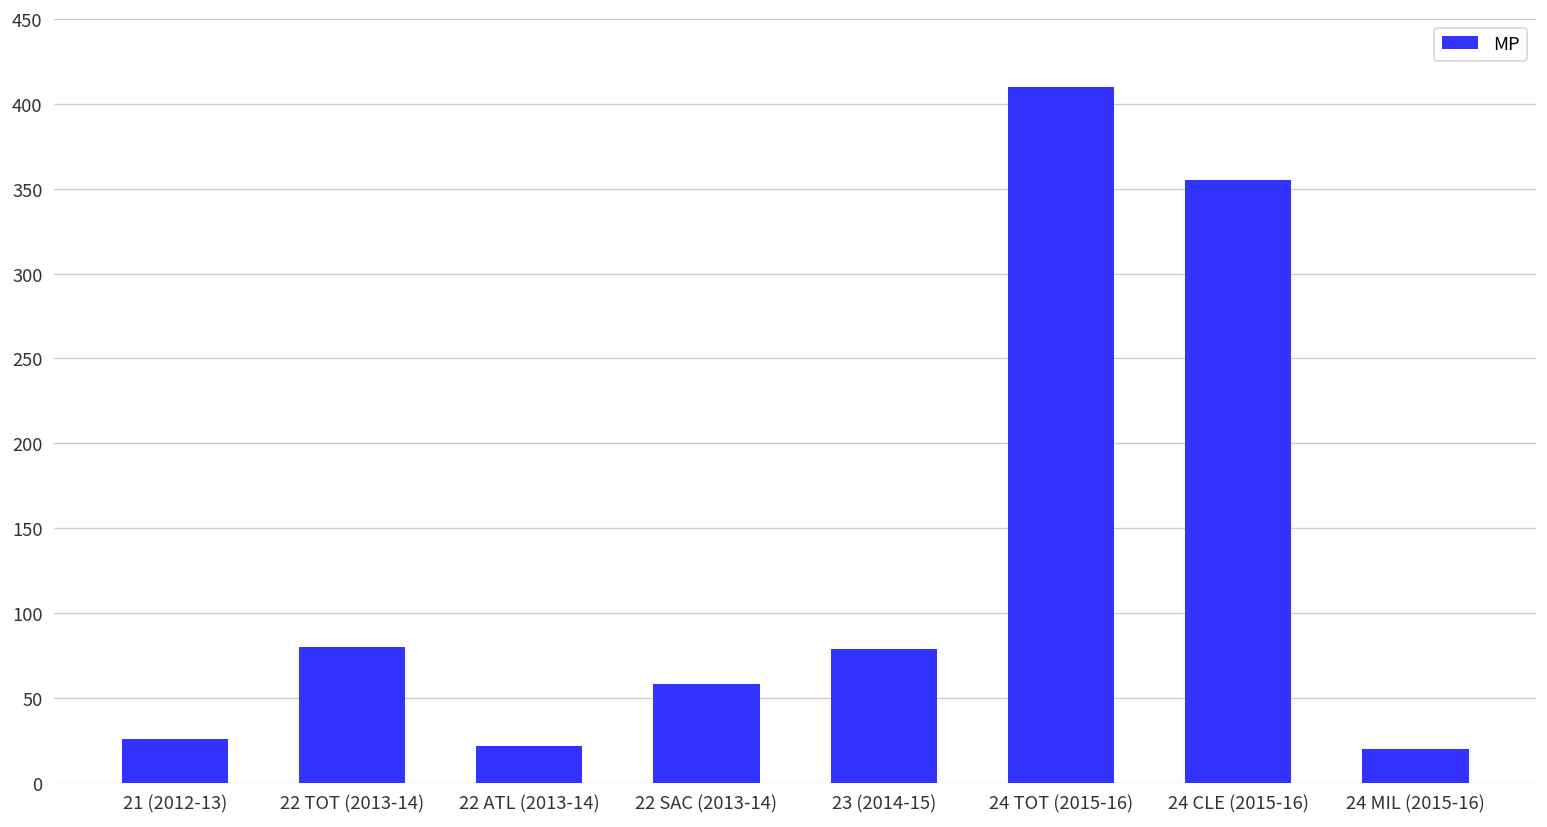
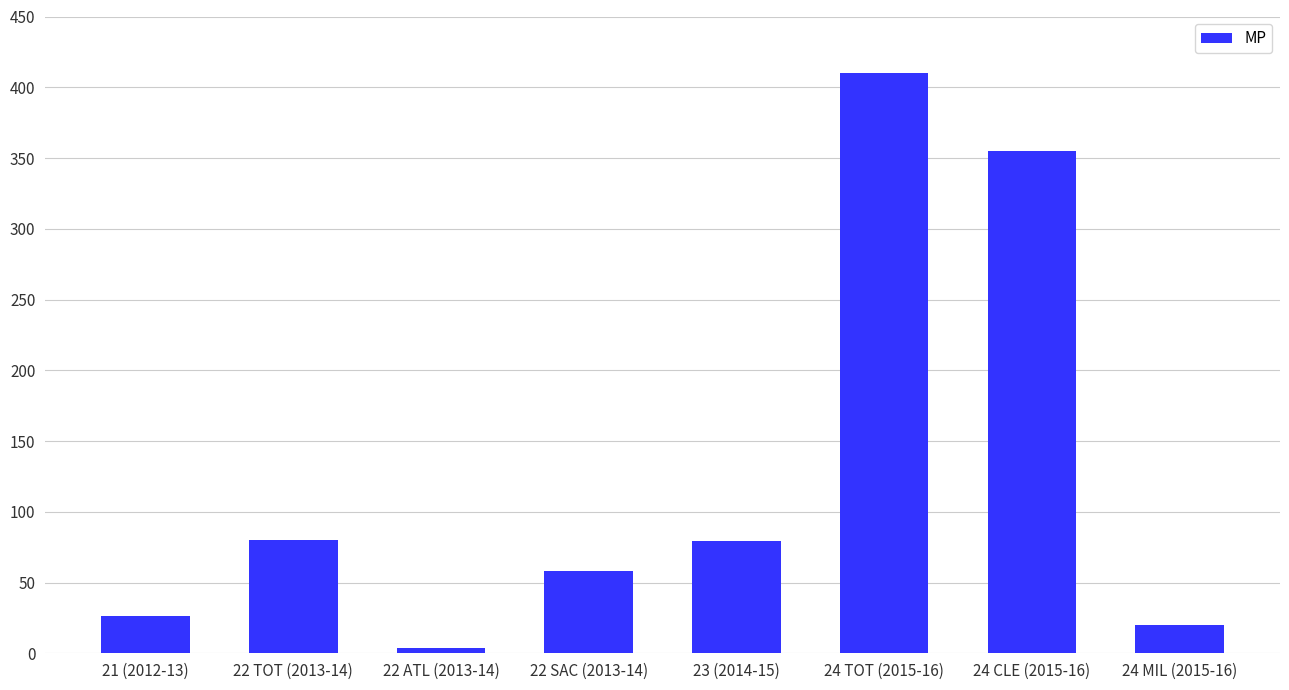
  {
    "21 (2012-13)": 26,
    "22 TOT (2013-14)": 80,
-   "22 ATL (2013-14)": 22,
+   "22 ATL (2013-14)": 4,
    "22 SAC (2013-14)": 58,
    "23 (2014-15)": 79,
    "24 TOT (2015-16)": 410,
    "24 CLE (2015-16)": 355,
    "24 MIL (2015-16)": 20
  }
